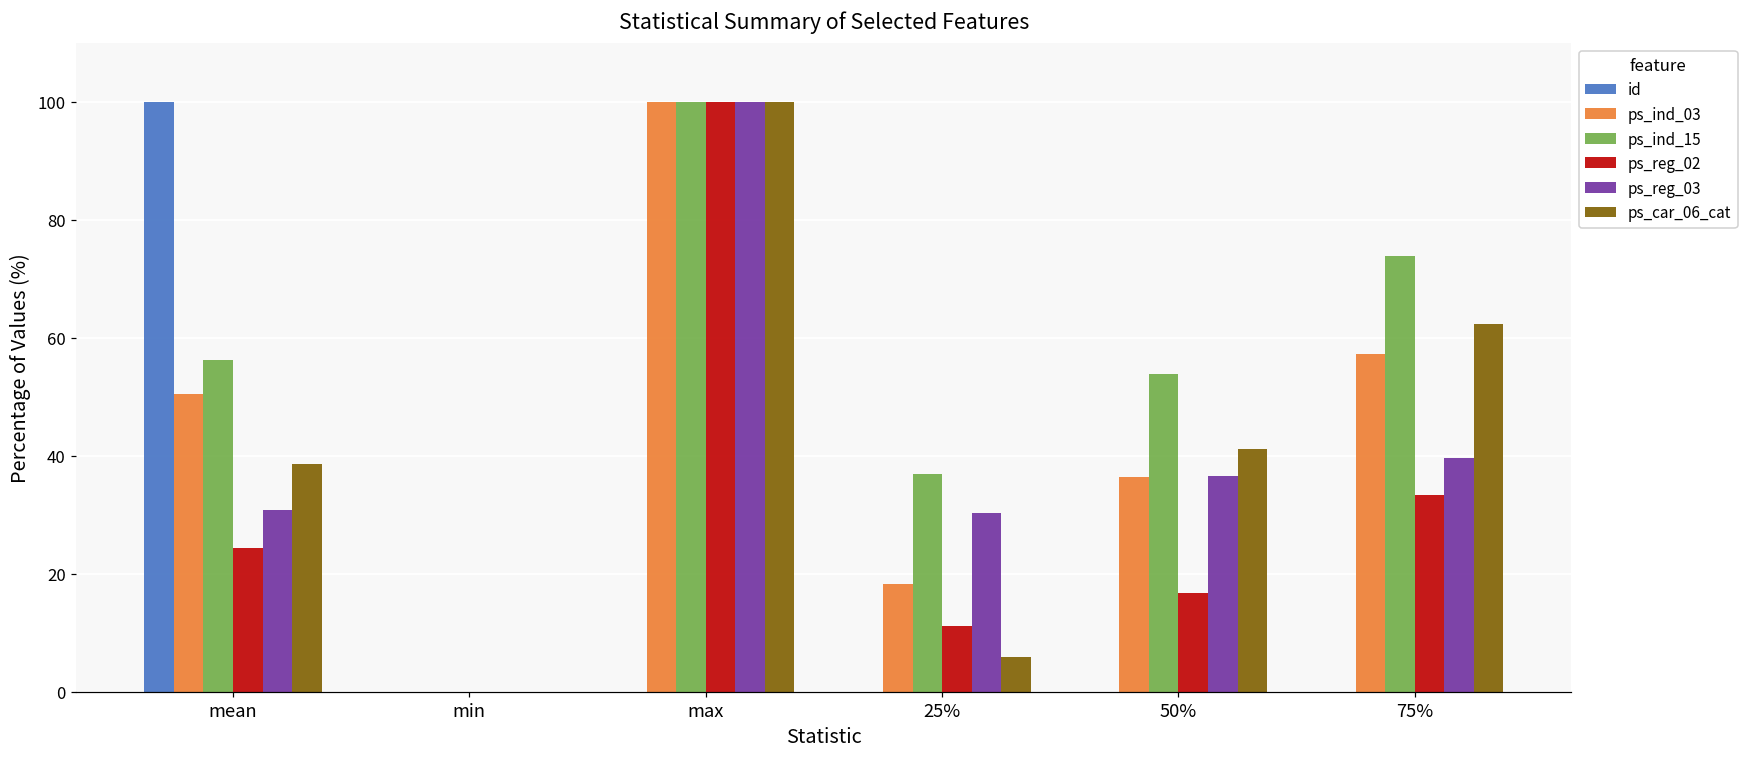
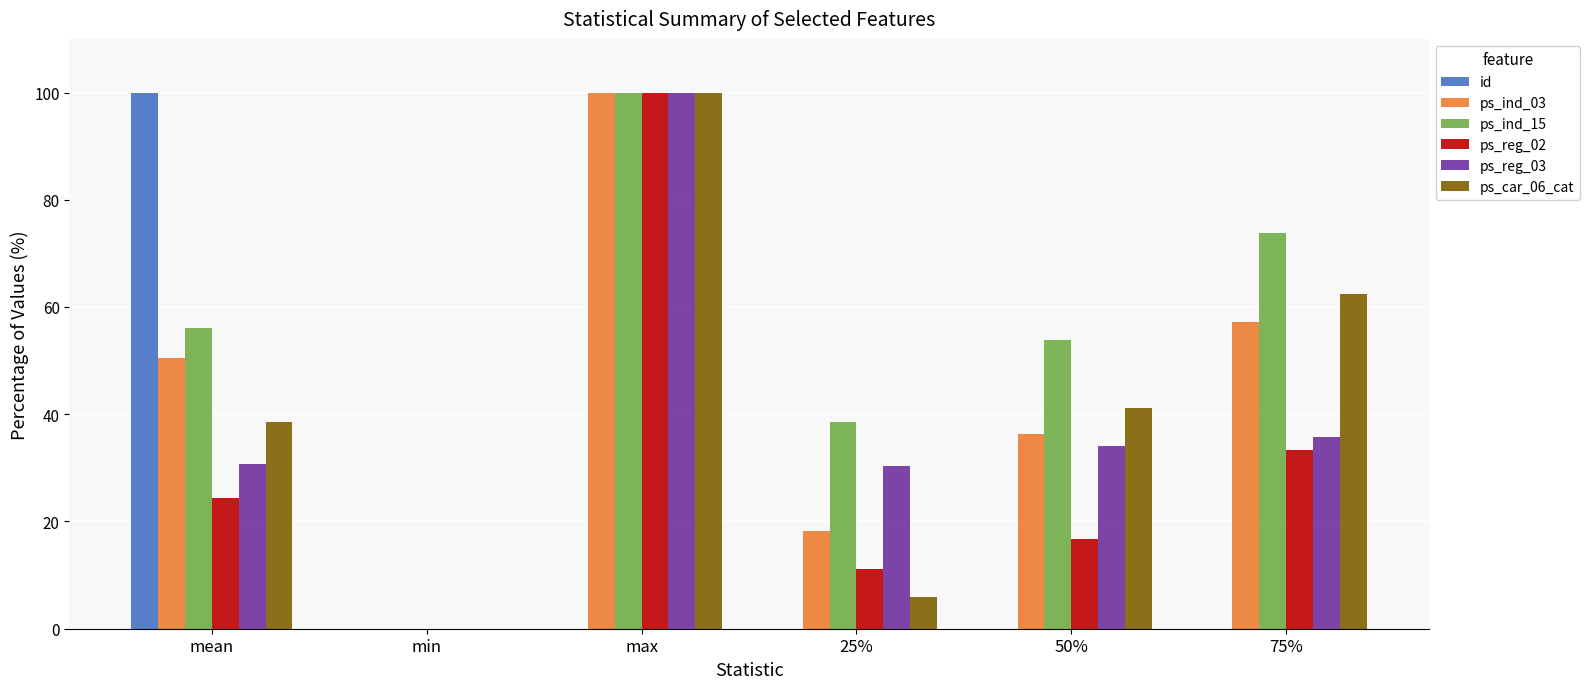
  {
    "id": {
      "mean": 100,
      "25%": 0
    },
    "ps_ind_03": {
      "mean": 51,
      "min": 0,
      "max": 100,
      "25%": 18,
      "50%": 36,
      "75%": 57
    },
    "ps_ind_15": {
      "mean": 56,
      "min": 0,
      "max": 100,
-     "25%": 37,
+     "25%": 38,
      "50%": 54,
      "75%": 74
    },
    "ps_reg_02": {
      "mean": 24,
      "min": 0,
      "max": 100,
      "25%": 11,
      "50%": 17,
      "75%": 33
    },
    "ps_reg_03": {
      "mean": 31,
      "min": 0,
      "max": 100,
      "25%": 30,
-     "50%": 36,
-     "75%": 40
+     "50%": 34,
+     "75%": 36
    },
    "ps_car_06_cat": {
      "mean": 39,
      "min": 0,
      "max": 100,
      "25%": 6,
      "50%": 41,
      "75%": 62
    }
  }
